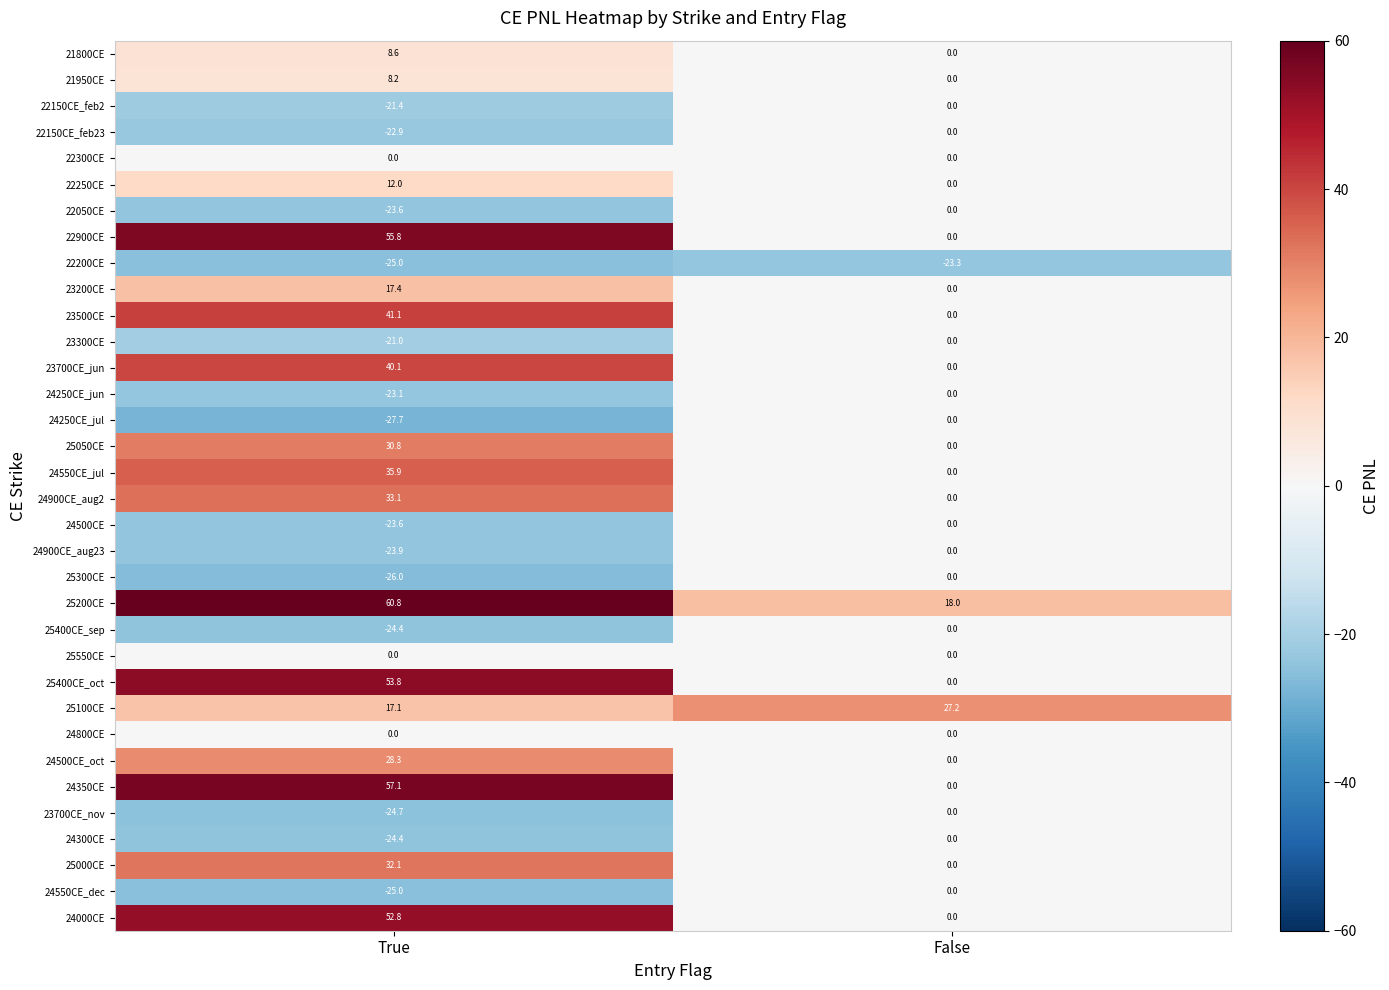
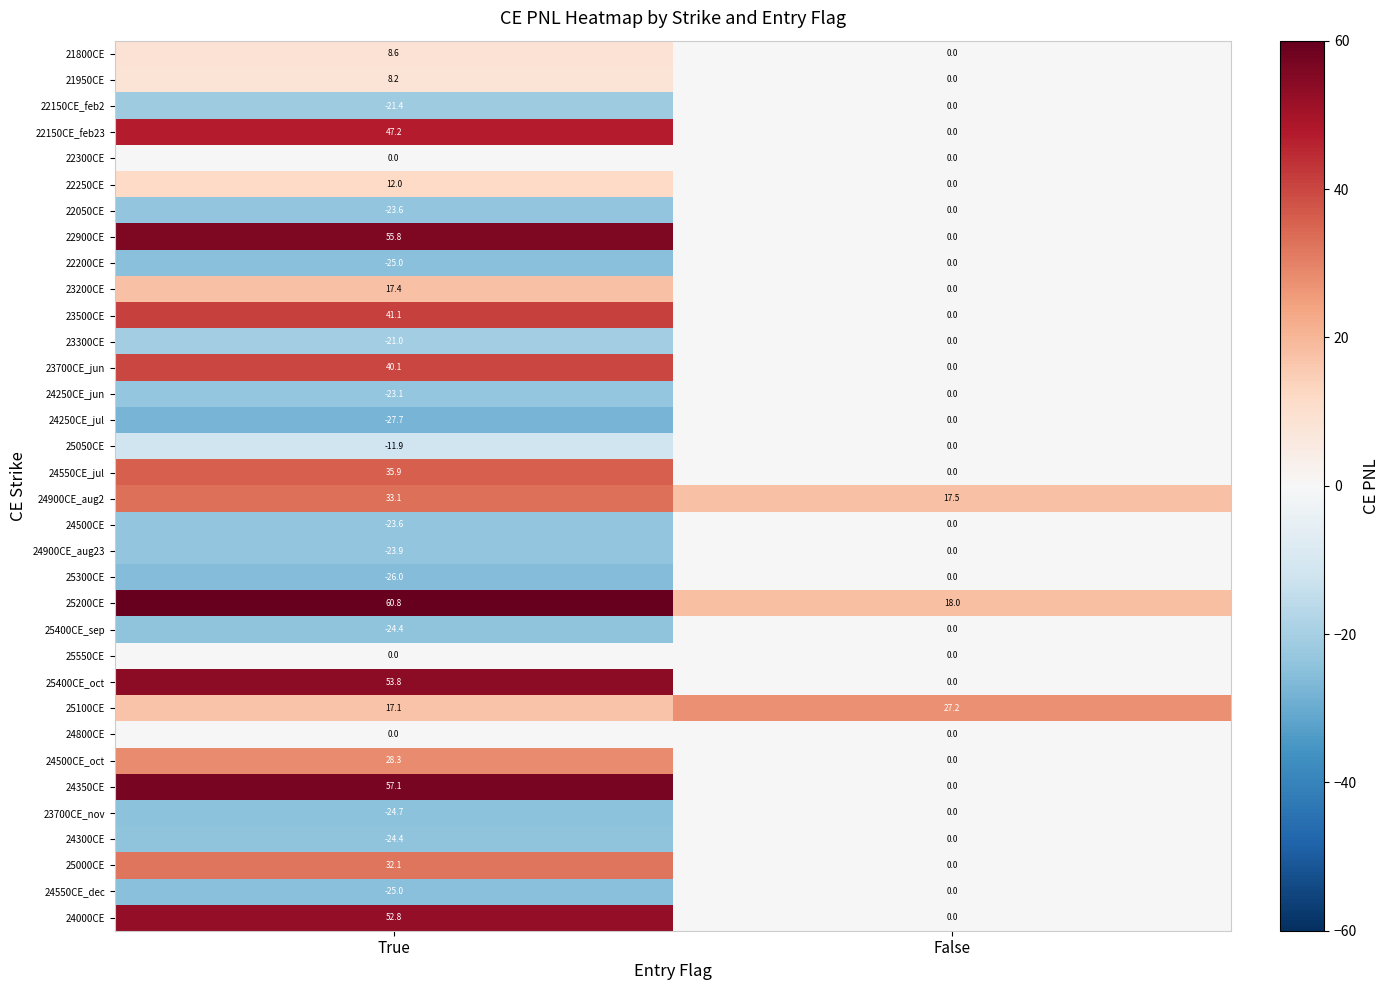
  {
    "21800CE": {
      "True": 8.6,
      "False": 0.0
    },
    "21950CE": {
      "True": 8.2,
      "False": 0.0
    },
    "22150CE_feb2": {
      "True": -21.4,
      "False": 0.0
    },
    "22150CE_feb23": {
-     "True": -22.9,
+     "True": 47.2,
      "False": 0.0
    },
    "22300CE": {
      "True": 0.0,
      "False": 0.0
    },
    "22250CE": {
      "True": 12.0,
      "False": 0.0
    },
    "22050CE": {
      "True": -23.6,
      "False": 0.0
    },
    "22900CE": {
      "True": 55.8,
      "False": 0.0
    },
    "22200CE": {
      "True": -25.0,
-     "False": -23.3
+     "False": 0.0
    },
    "23200CE": {
      "True": 17.4,
      "False": 0.0
    },
    "23500CE": {
      "True": 41.1,
      "False": 0.0
    },
    "23300CE": {
      "True": -21.0,
      "False": 0.0
    },
    "23700CE_jun": {
      "True": 40.1,
      "False": 0.0
    },
    "24250CE_jun": {
      "True": -23.1,
      "False": 0.0
    },
    "24250CE_jul": {
      "True": -27.7,
      "False": 0.0
    },
    "25050CE": {
-     "True": 30.8,
+     "True": -11.9,
      "False": 0.0
    },
    "24550CE_jul": {
      "True": 35.9,
      "False": 0.0
    },
    "24900CE_aug2": {
      "True": 33.1,
-     "False": 0.0
+     "False": 17.5
    },
    "24500CE": {
      "True": -23.6,
      "False": 0.0
    },
    "24900CE_aug23": {
      "True": -23.9,
      "False": 0.0
    },
    "25300CE": {
      "True": -26.0,
      "False": 0.0
    },
    "25200CE": {
      "True": 60.8,
      "False": 18.0
    },
    "25400CE_sep": {
      "True": -24.4,
      "False": 0.0
    },
    "25550CE": {
      "True": 0.0,
      "False": 0.0
    },
    "25400CE_oct": {
      "True": 53.8,
      "False": 0.0
    },
    "25100CE": {
      "True": 17.1,
      "False": 27.2
    },
    "24800CE": {
      "True": 0.0,
      "False": 0.0
    },
    "24500CE_oct": {
      "True": 28.3,
      "False": 0.0
    },
    "24350CE": {
      "True": 57.1,
      "False": 0.0
    },
    "23700CE_nov": {
      "True": -24.7,
      "False": 0.0
    },
    "24300CE": {
      "True": -24.4,
      "False": 0.0
    },
    "25000CE": {
      "True": 32.1,
      "False": 0.0
    },
    "24550CE_dec": {
      "True": -25.0,
      "False": 0.0
    },
    "24000CE": {
      "True": 52.8,
      "False": 0.0
    }
  }
